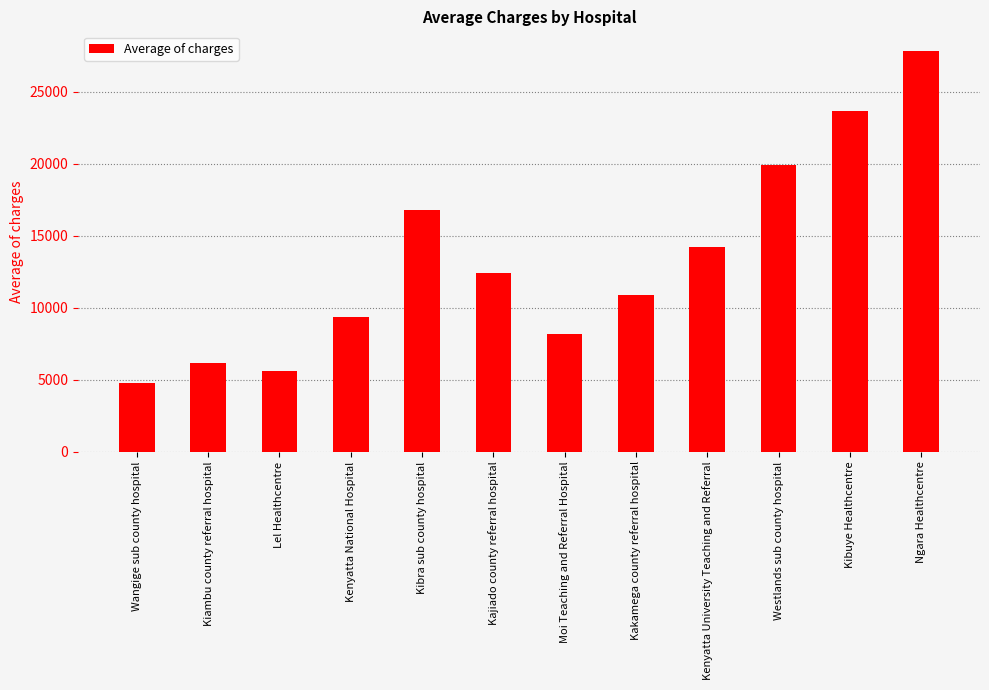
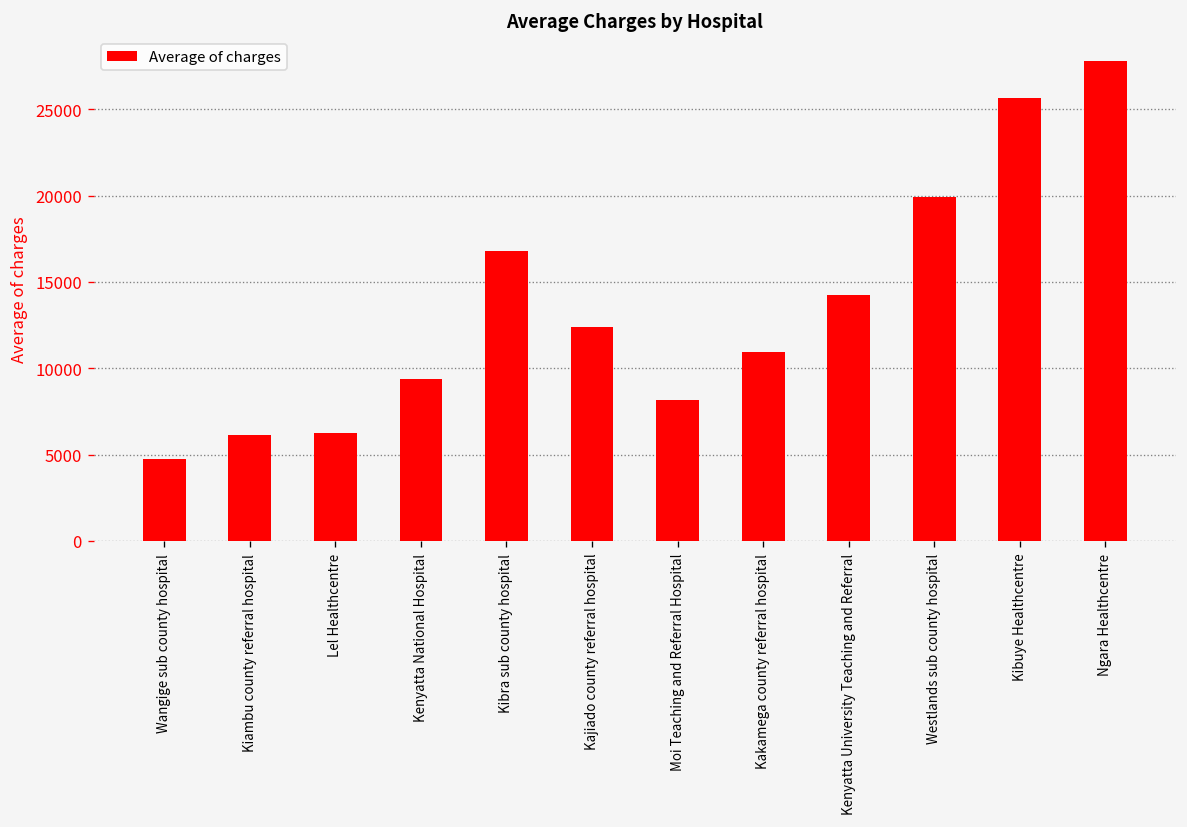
  {
    "Wangige sub county hospital": 4700,
    "Kiambu county referral hospital": 6100,
-   "Lel Healthcentre": 5600,
+   "Lel Healthcentre": 6200,
    "Kenyatta National Hospital": 9400,
    "Kibra sub county hospital": 16800,
    "Kajiado county referral hospital": 12400,
    "Moi Teaching and Referral Hospital": 8200,
    "Kakamega county referral hospital": 10900,
    "Kenyatta University Teaching and Referral": 14200,
    "Westlands sub county hospital": 19900,
-   "Kibuye Healthcentre": 23700,
+   "Kibuye Healthcentre": 25600,
    "Ngara Healthcentre": 27800
  }
